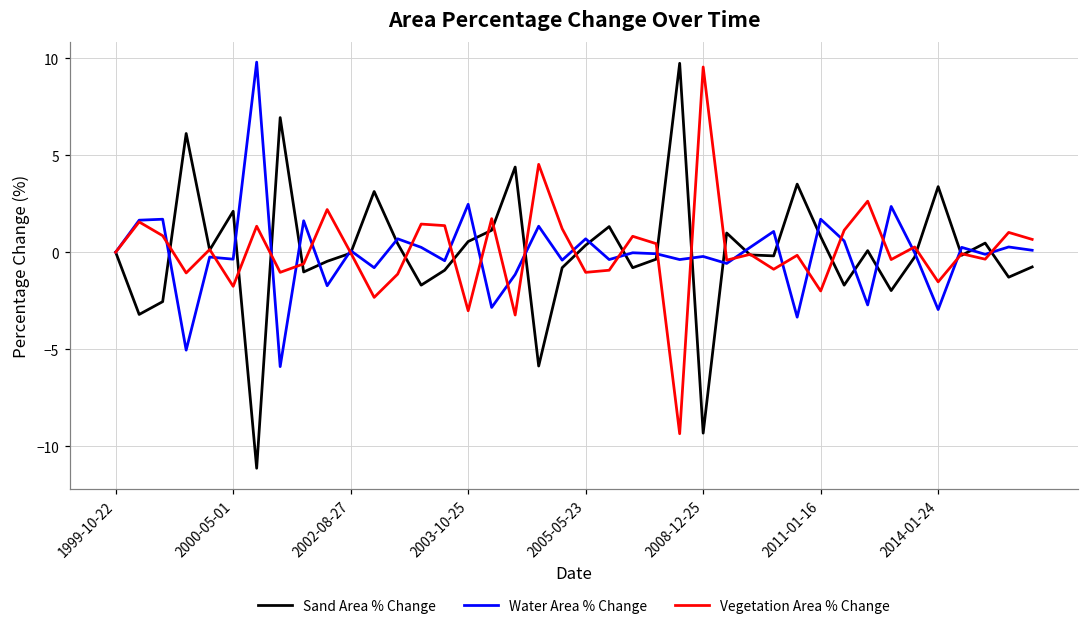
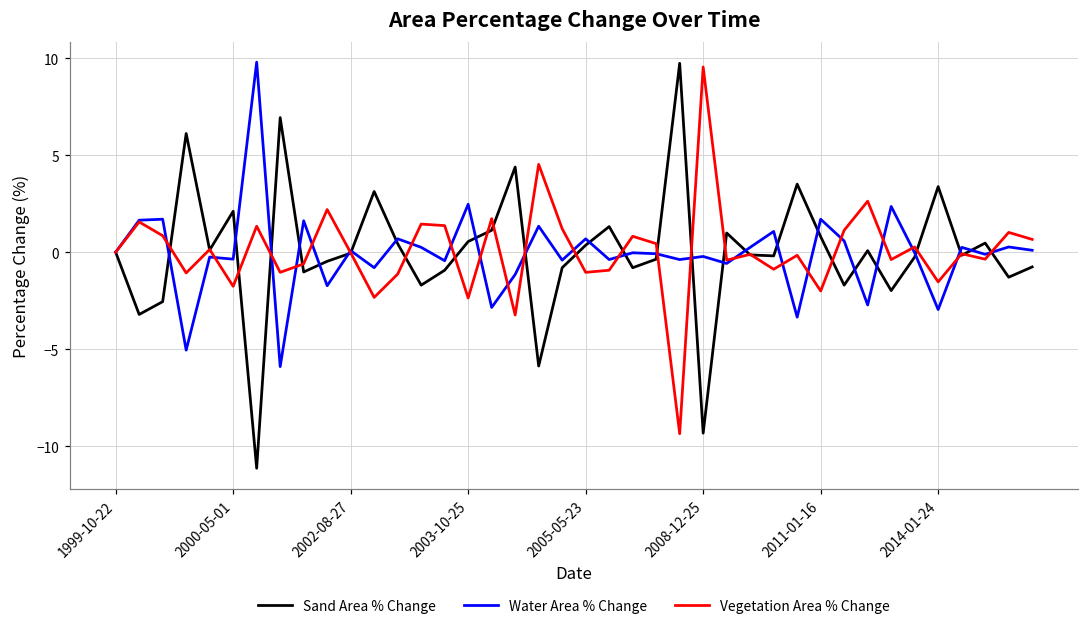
  {
    "Sand Area % Change": {
      "2000-05-01": 2.1,
      "2003-10-25": 0.6,
      "2005-05-23": 0.4,
      "2008-12-25": -9.3,
      "2011-01-16": 0.8,
      "2014-01-24": 3.4
    },
    "Water Area % Change": {
      "2000-05-01": -0.4,
      "2003-10-25": 2.5,
      "2005-05-23": 0.7,
      "2008-12-25": -0.2,
      "2011-01-16": 1.7,
      "2014-01-24": -3.0
    },
    "Vegetation Area % Change": {
      "2000-05-01": -1.8,
-     "2003-10-25": -3.0,
+     "2003-10-25": -2.4,
      "2005-05-23": -1.0,
      "2008-12-25": 9.6,
      "2011-01-16": -2.0,
      "2014-01-24": -1.5
    }
  }
